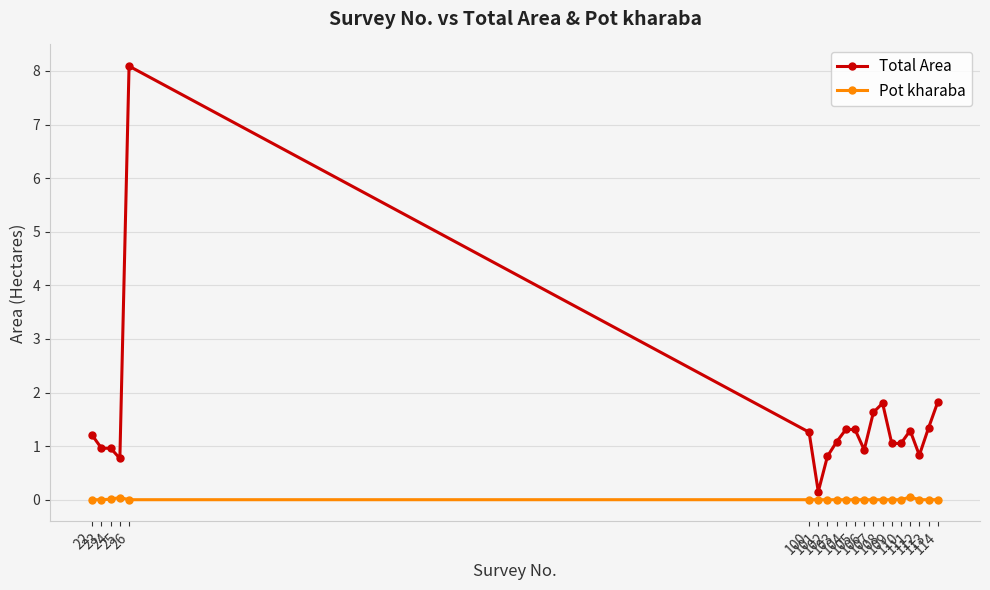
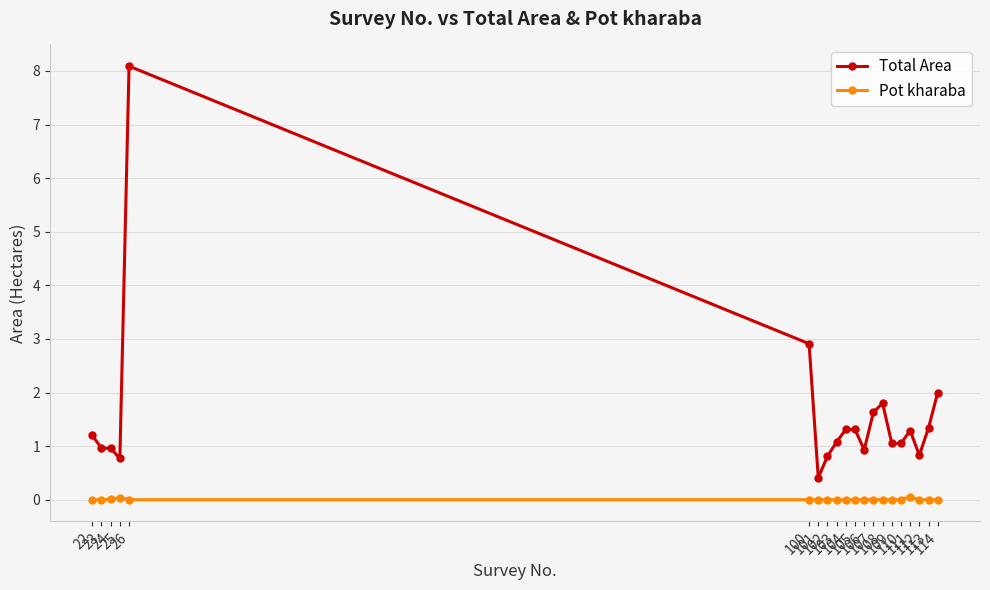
  {
    "Total Area": {
      "22": 1.2,
      "23": 1.0,
      "24": 1.0,
      "25": 0.8,
      "26": 8.1,
-     "100": 1.3,
-     "101": 0.2,
+     "100": 2.9,
+     "101": 0.4,
      "102": 0.8,
      "103": 1.1,
      "104": 1.3,
      "105": 1.3,
      "106": 0.9,
      "107": 1.6,
      "108": 1.8,
      "109": 1.1,
      "110": 1.1,
      "111": 1.3,
      "112": 0.8,
      "113": 1.3,
-     "114": 1.8
+     "114": 2.0
    },
    "Pot kharaba": {
      "22": 0.0,
      "23": 0.0,
      "24": 0.0,
      "25": 0.0,
      "26": 0.0,
      "100": 0.0,
      "101": 0.0,
      "102": 0.0,
      "103": 0.0,
      "104": 0.0,
      "105": 0.0,
      "106": 0.0,
      "107": 0.0,
      "108": 0.0,
      "109": 0.0,
      "110": 0.0,
      "111": 0.1,
      "112": 0.0,
      "113": 0.0,
      "114": 0.0
    }
  }
